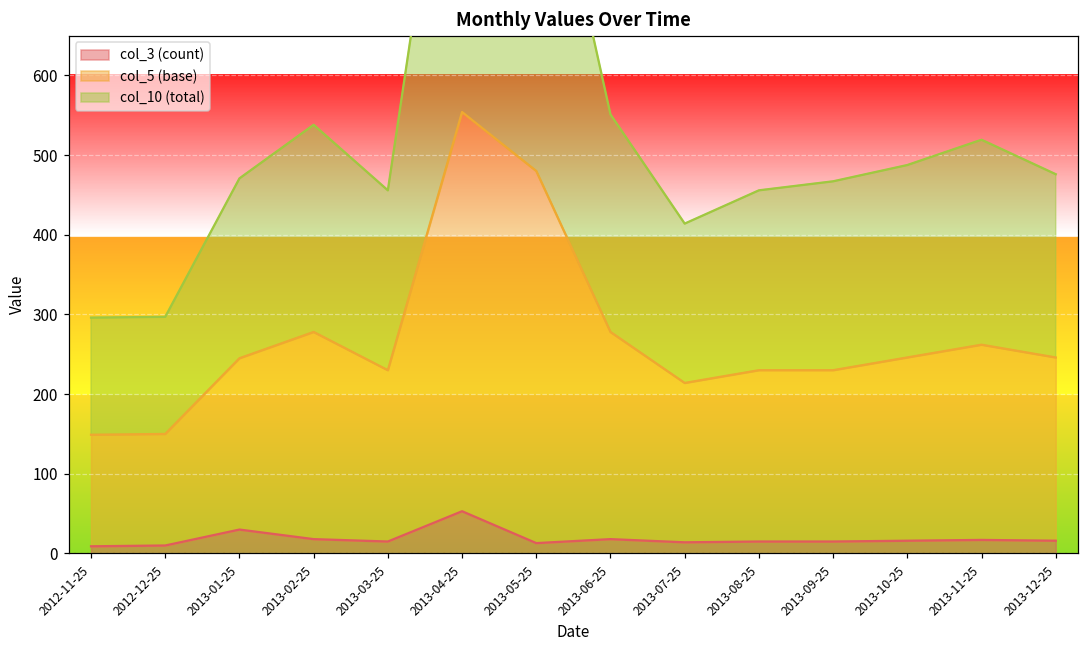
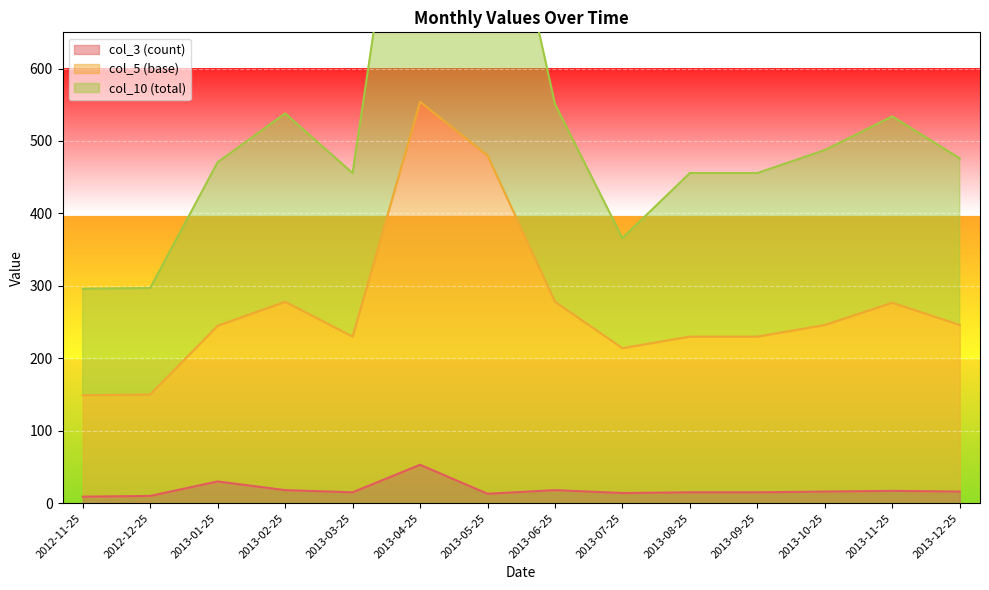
  {
    "col_3 (count)": {
      "2012-11-25": 10,
      "2012-12-25": 10,
      "2013-01-25": 30,
      "2013-02-25": 20,
      "2013-03-25": 20,
      "2013-04-25": 50,
      "2013-05-25": 10,
      "2013-06-25": 20,
      "2013-07-25": 10,
      "2013-08-25": 20,
      "2013-09-25": 20,
      "2013-10-25": 20,
      "2013-11-25": 20,
      "2013-12-25": 20
    },
    "col_5 (base)": {
      "2012-11-25": 140,
      "2012-12-25": 140,
      "2013-01-25": 220,
      "2013-02-25": 260,
      "2013-03-25": 220,
      "2013-04-25": 500,
      "2013-05-25": 470,
      "2013-06-25": 260,
      "2013-07-25": 200,
      "2013-08-25": 220,
      "2013-09-25": 220,
      "2013-10-25": 230,
-     "2013-11-25": 250,
+     "2013-11-25": 260,
      "2013-12-25": 230
    },
    "col_10 (total)": {
      "2012-11-25": 150,
      "2012-12-25": 150,
      "2013-01-25": 230,
      "2013-02-25": 260,
      "2013-03-25": 230,
      "2013-06-25": 270,
-     "2013-07-25": 200,
+     "2013-07-25": 150,
      "2013-08-25": 230,
-     "2013-09-25": 240,
+     "2013-09-25": 230,
      "2013-10-25": 240,
      "2013-11-25": 260,
      "2013-12-25": 230
    }
  }
